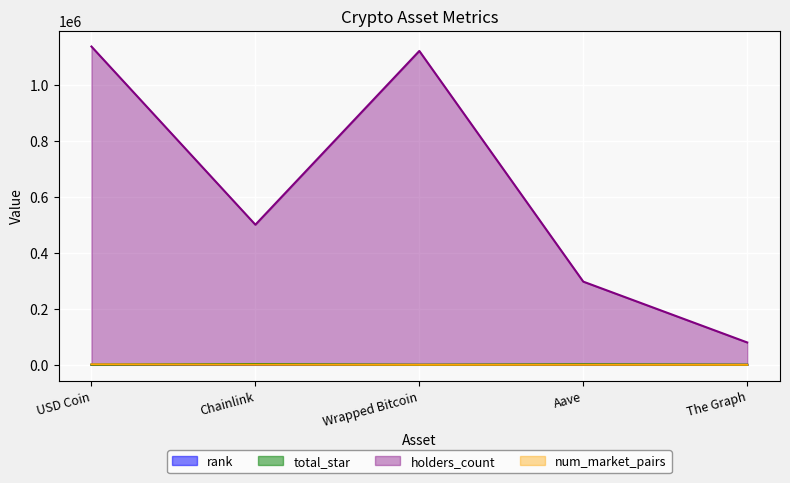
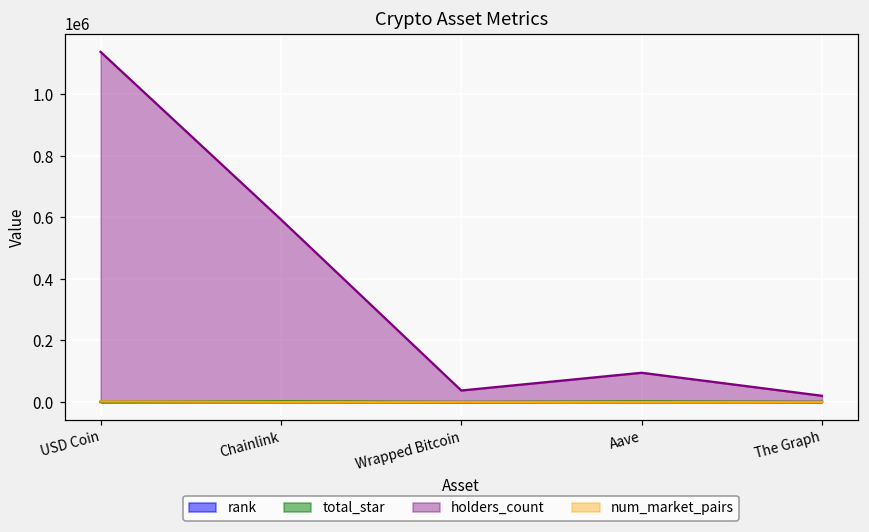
  {
    "holders_count": {
      "USD Coin": 1140000,
-     "Chainlink": 500000,
-     "Wrapped Bitcoin": 1120000,
-     "Aave": 300000,
-     "The Graph": 80000
+     "Chainlink": 590000,
+     "Wrapped Bitcoin": 40000,
+     "Aave": 90000,
+     "The Graph": 20000
    }
  }
